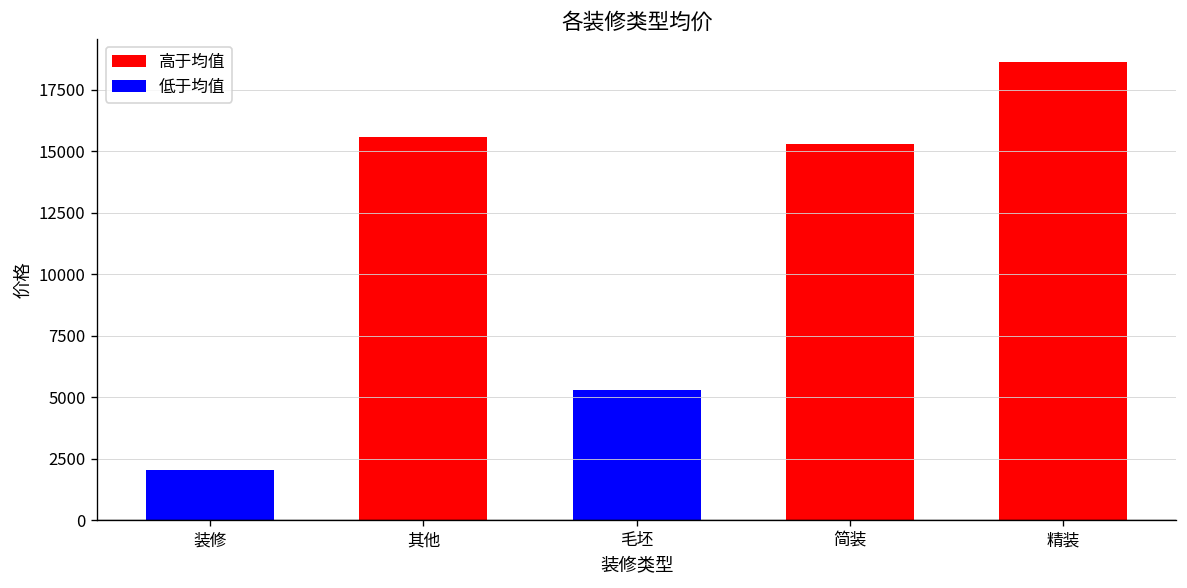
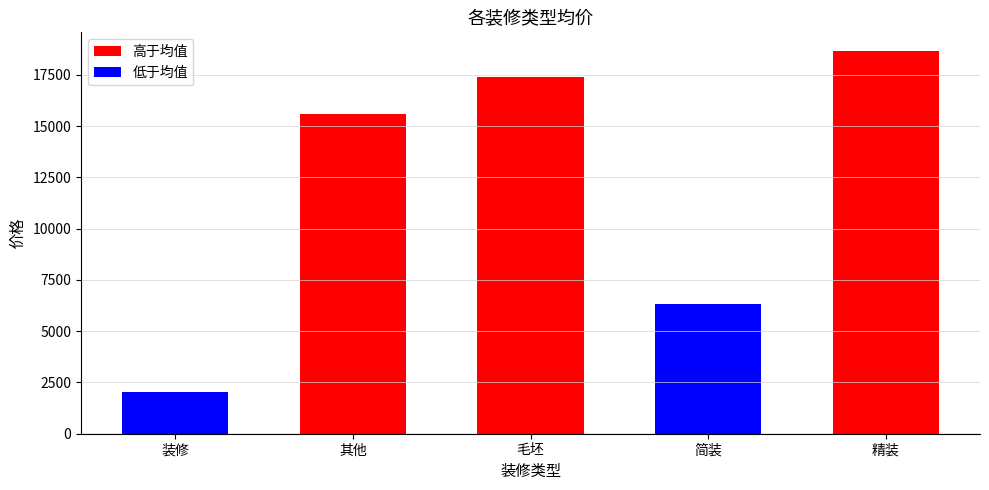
  {
    "装修": 2000,
    "其他": 15600,
-   "毛坯": 5300,
-   "简装": 15300,
+   "毛坯": 17400,
+   "简装": 6300,
    "精装": 18600
  }
